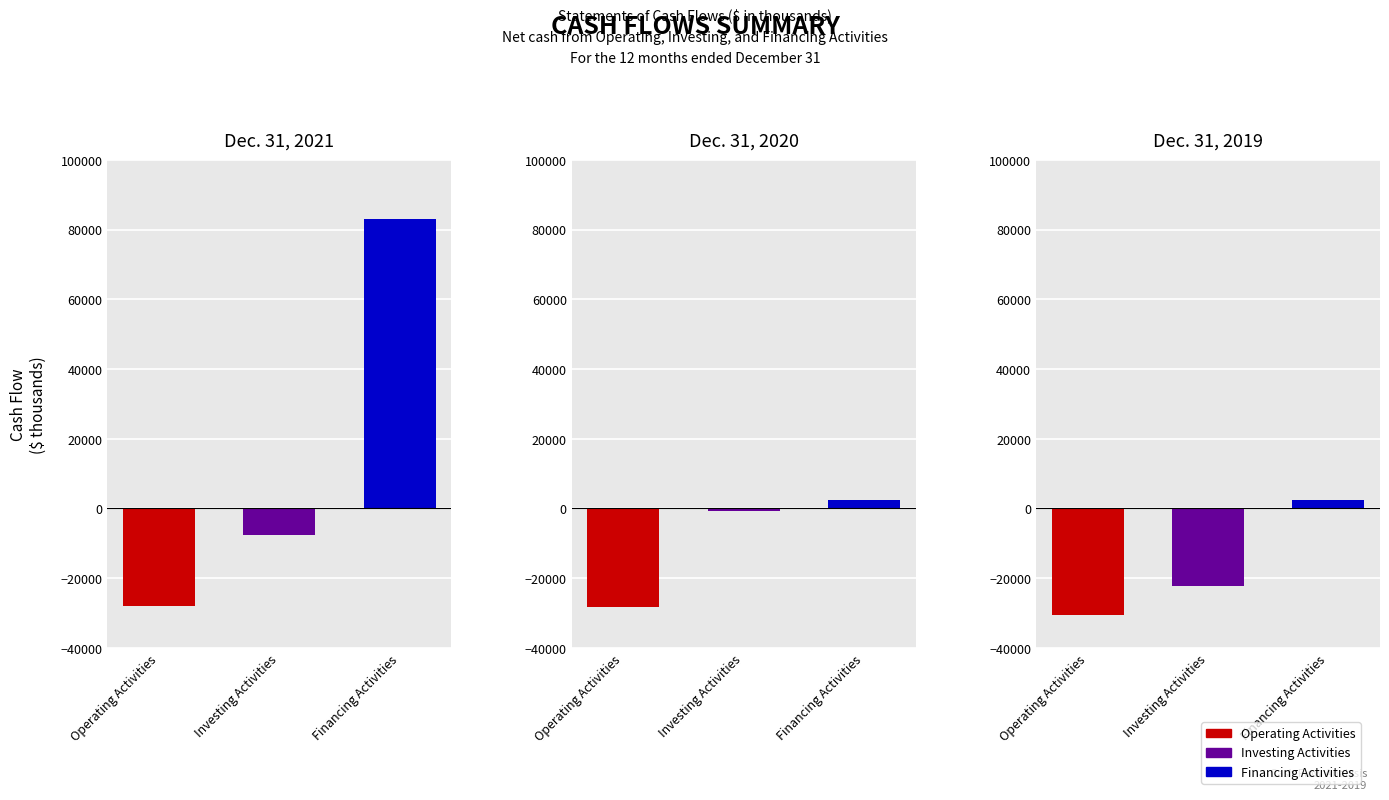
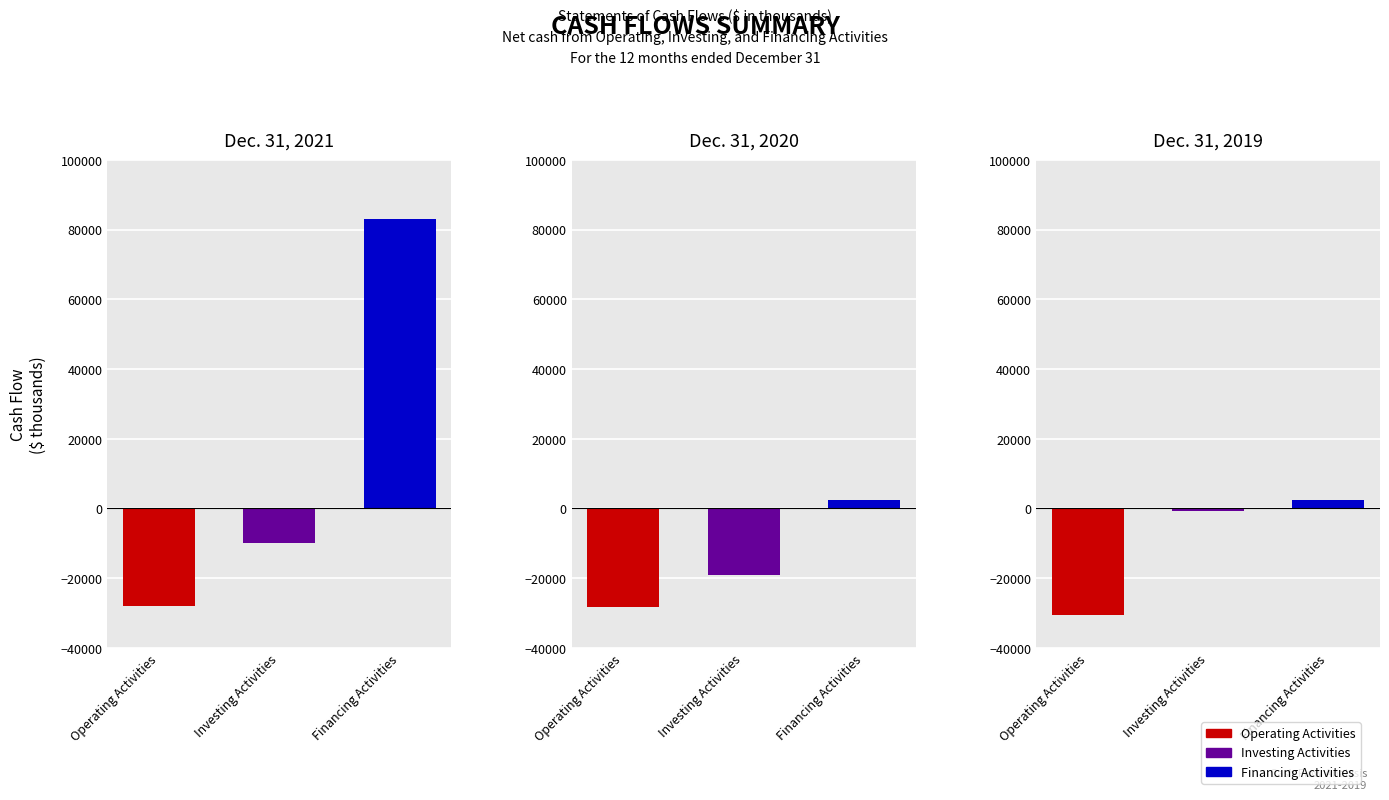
  {
    "Dec. 31, 2021": {
      "Operating Activities": -28000,
-     "Investing Activities": -8000,
+     "Investing Activities": -10000,
      "Financing Activities": 83000
    },
    "Dec. 31, 2020": {
      "Operating Activities": -28000,
-     "Investing Activities": -1000,
+     "Investing Activities": -19000,
      "Financing Activities": 2000
    },
    "Dec. 31, 2019": {
      "Operating Activities": -30000,
-     "Investing Activities": -22000,
+     "Investing Activities": -1000,
      "Financing Activities": 2000
    }
  }
